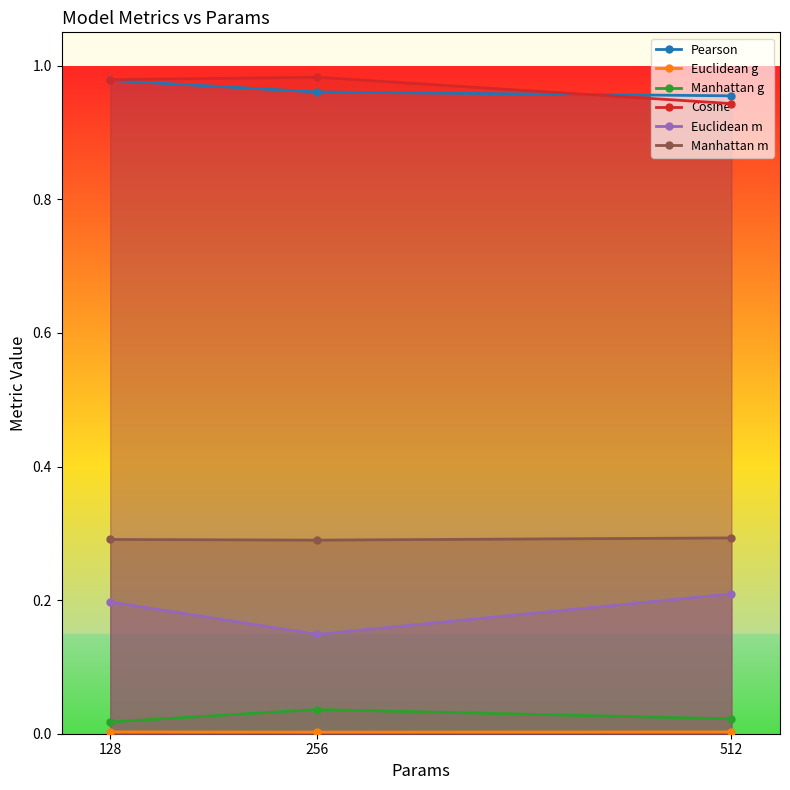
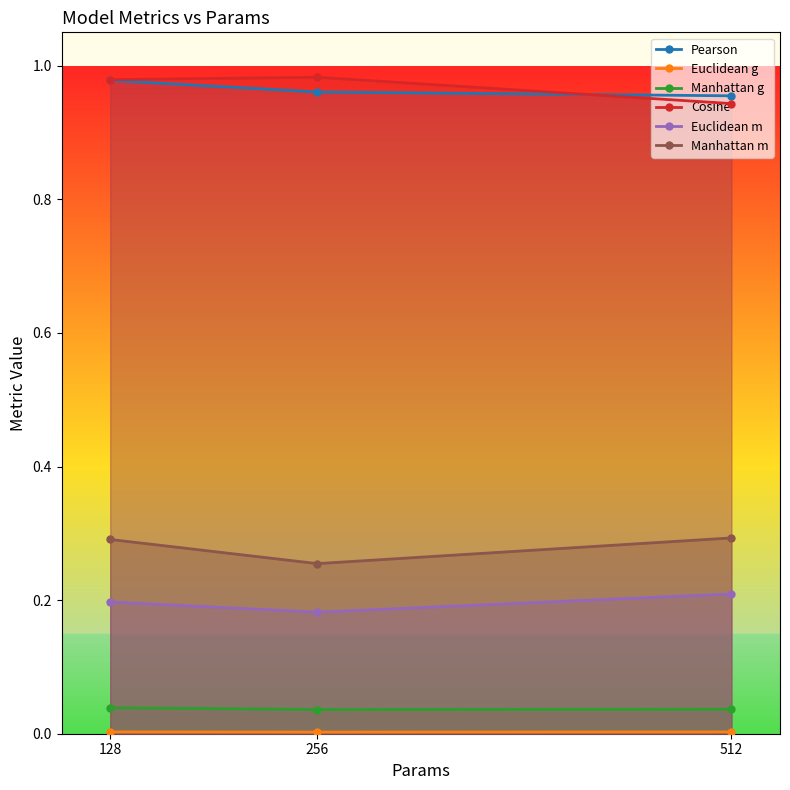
  {
    "Pearson": {
      "256": 0.96
    },
    "Euclidean g": {
      "128": 0.00,
      "256": 0.00,
      "512": 0.00
    },
    "Manhattan g": {
-     "128": 0.02,
+     "128": 0.04,
      "256": 0.04,
-     "512": 0.02
+     "512": 0.04
    },
    "Cosine": {
      "256": 0.98
    },
    "Euclidean m": {
      "128": 0.20,
-     "256": 0.15,
+     "256": 0.18,
      "512": 0.21
    },
    "Manhattan m": {
      "128": 0.29,
-     "256": 0.29,
+     "256": 0.25,
      "512": 0.29
    }
  }
